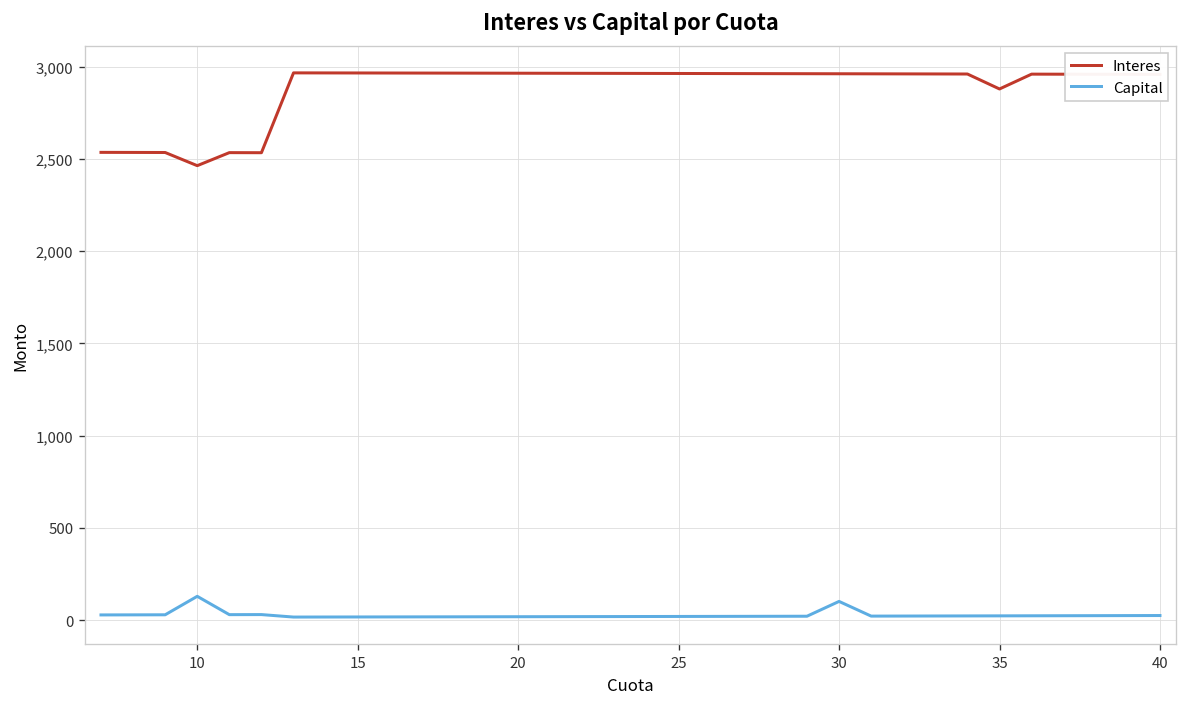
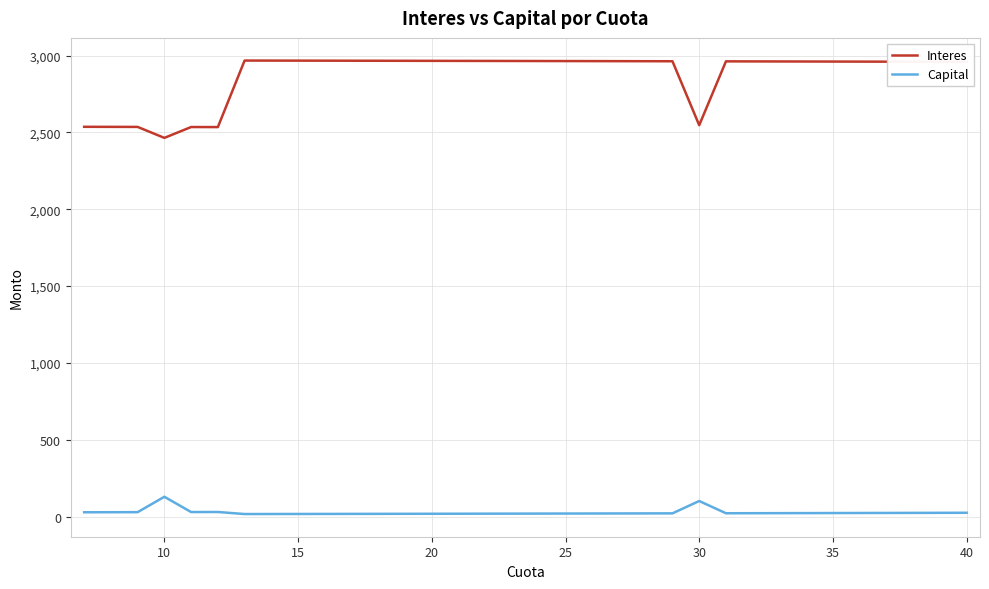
  {
    "Interes": {
      "10": "2,460",
      "15": "2,970",
      "20": "2,970",
      "25": "2,960",
-     "30": "2,960",
-     "35": "2,880"
+     "30": "2,550",
+     "35": "2,960"
    },
    "Capital": {
      "10": "130",
      "15": "20",
      "20": "20",
      "25": "20",
      "30": "100",
      "35": "20",
      "40": "30"
    }
  }
